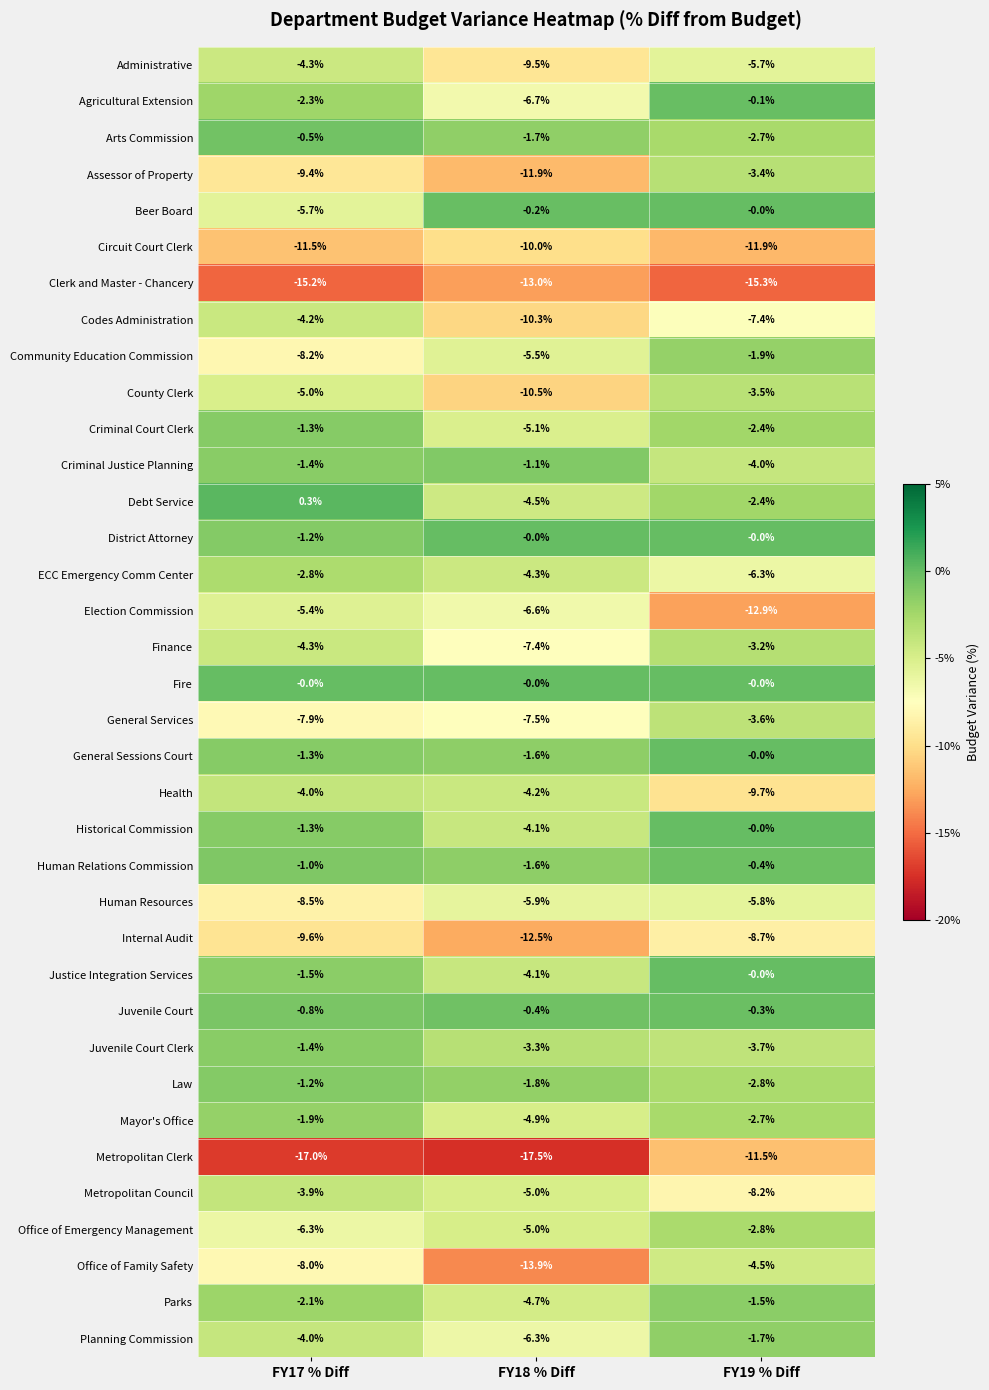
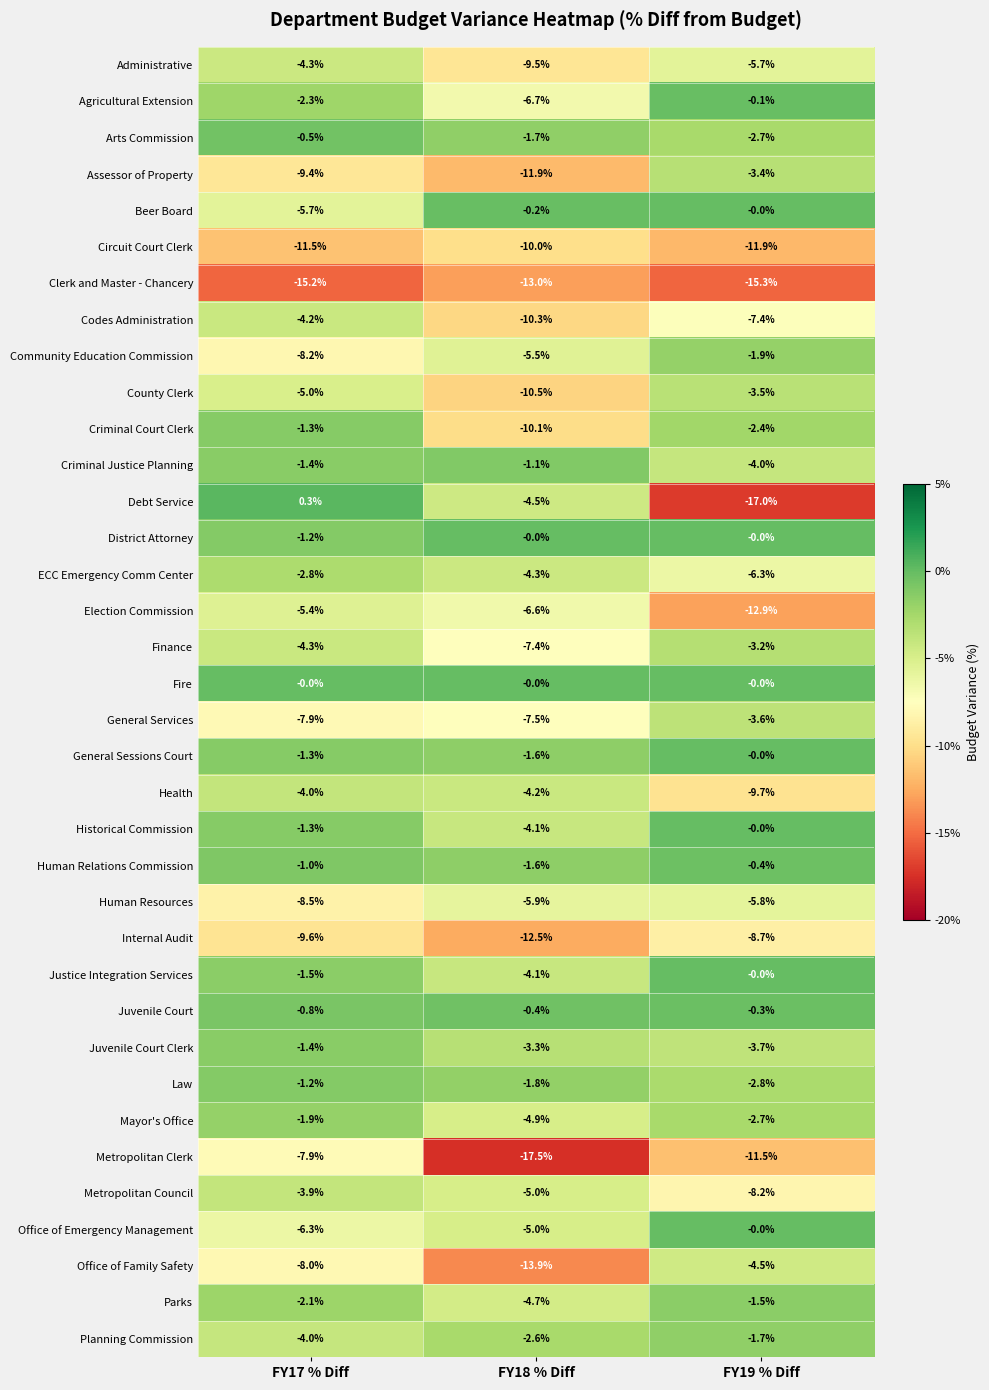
  {
    "Administrative": {
      "FY17 % Diff": "-4.3%",
      "FY18 % Diff": "-9.5%",
      "FY19 % Diff": "-5.7%"
    },
    "Agricultural Extension": {
      "FY17 % Diff": "-2.3%",
      "FY18 % Diff": "-6.7%",
      "FY19 % Diff": "-0.1%"
    },
    "Arts Commission": {
      "FY17 % Diff": "-0.5%",
      "FY18 % Diff": "-1.7%",
      "FY19 % Diff": "-2.7%"
    },
    "Assessor of Property": {
      "FY17 % Diff": "-9.4%",
      "FY18 % Diff": "-11.9%",
      "FY19 % Diff": "-3.4%"
    },
    "Beer Board": {
      "FY17 % Diff": "-5.7%",
      "FY18 % Diff": "-0.2%",
      "FY19 % Diff": "-0.0%"
    },
    "Circuit Court Clerk": {
      "FY17 % Diff": "-11.5%",
      "FY18 % Diff": "-10.0%",
      "FY19 % Diff": "-11.9%"
    },
    "Clerk and Master - Chancery": {
      "FY17 % Diff": "-15.2%",
      "FY18 % Diff": "-13.0%",
      "FY19 % Diff": "-15.3%"
    },
    "Codes Administration": {
      "FY17 % Diff": "-4.2%",
      "FY18 % Diff": "-10.3%",
      "FY19 % Diff": "-7.4%"
    },
    "Community Education Commission": {
      "FY17 % Diff": "-8.2%",
      "FY18 % Diff": "-5.5%",
      "FY19 % Diff": "-1.9%"
    },
    "County Clerk": {
      "FY17 % Diff": "-5.0%",
      "FY18 % Diff": "-10.5%",
      "FY19 % Diff": "-3.5%"
    },
    "Criminal Court Clerk": {
      "FY17 % Diff": "-1.3%",
-     "FY18 % Diff": "-5.1%",
+     "FY18 % Diff": "-10.1%",
      "FY19 % Diff": "-2.4%"
    },
    "Criminal Justice Planning": {
      "FY17 % Diff": "-1.4%",
      "FY18 % Diff": "-1.1%",
      "FY19 % Diff": "-4.0%"
    },
    "Debt Service": {
      "FY17 % Diff": "0.3%",
      "FY18 % Diff": "-4.5%",
-     "FY19 % Diff": "-2.4%"
+     "FY19 % Diff": "-17.0%"
    },
    "District Attorney": {
      "FY17 % Diff": "-1.2%",
      "FY18 % Diff": "-0.0%",
      "FY19 % Diff": "-0.0%"
    },
    "ECC Emergency Comm Center": {
      "FY17 % Diff": "-2.8%",
      "FY18 % Diff": "-4.3%",
      "FY19 % Diff": "-6.3%"
    },
    "Election Commission": {
      "FY17 % Diff": "-5.4%",
      "FY18 % Diff": "-6.6%",
      "FY19 % Diff": "-12.9%"
    },
    "Finance": {
      "FY17 % Diff": "-4.3%",
      "FY18 % Diff": "-7.4%",
      "FY19 % Diff": "-3.2%"
    },
    "Fire": {
      "FY17 % Diff": "-0.0%",
      "FY18 % Diff": "-0.0%",
      "FY19 % Diff": "-0.0%"
    },
    "General Services": {
      "FY17 % Diff": "-7.9%",
      "FY18 % Diff": "-7.5%",
      "FY19 % Diff": "-3.6%"
    },
    "General Sessions Court": {
      "FY17 % Diff": "-1.3%",
      "FY18 % Diff": "-1.6%",
      "FY19 % Diff": "-0.0%"
    },
    "Health": {
      "FY17 % Diff": "-4.0%",
      "FY18 % Diff": "-4.2%",
      "FY19 % Diff": "-9.7%"
    },
    "Historical Commission": {
      "FY17 % Diff": "-1.3%",
      "FY18 % Diff": "-4.1%",
      "FY19 % Diff": "-0.0%"
    },
    "Human Relations Commission": {
      "FY17 % Diff": "-1.0%",
      "FY18 % Diff": "-1.6%",
      "FY19 % Diff": "-0.4%"
    },
    "Human Resources": {
      "FY17 % Diff": "-8.5%",
      "FY18 % Diff": "-5.9%",
      "FY19 % Diff": "-5.8%"
    },
    "Internal Audit": {
      "FY17 % Diff": "-9.6%",
      "FY18 % Diff": "-12.5%",
      "FY19 % Diff": "-8.7%"
    },
    "Justice Integration Services": {
      "FY17 % Diff": "-1.5%",
      "FY18 % Diff": "-4.1%",
      "FY19 % Diff": "-0.0%"
    },
    "Juvenile Court": {
      "FY17 % Diff": "-0.8%",
      "FY18 % Diff": "-0.4%",
      "FY19 % Diff": "-0.3%"
    },
    "Juvenile Court Clerk": {
      "FY17 % Diff": "-1.4%",
      "FY18 % Diff": "-3.3%",
      "FY19 % Diff": "-3.7%"
    },
    "Law": {
      "FY17 % Diff": "-1.2%",
      "FY18 % Diff": "-1.8%",
      "FY19 % Diff": "-2.8%"
    },
    "Mayor's Office": {
      "FY17 % Diff": "-1.9%",
      "FY18 % Diff": "-4.9%",
      "FY19 % Diff": "-2.7%"
    },
    "Metropolitan Clerk": {
-     "FY17 % Diff": "-17.0%",
+     "FY17 % Diff": "-7.9%",
      "FY18 % Diff": "-17.5%",
      "FY19 % Diff": "-11.5%"
    },
    "Metropolitan Council": {
      "FY17 % Diff": "-3.9%",
      "FY18 % Diff": "-5.0%",
      "FY19 % Diff": "-8.2%"
    },
    "Office of Emergency Management": {
      "FY17 % Diff": "-6.3%",
      "FY18 % Diff": "-5.0%",
-     "FY19 % Diff": "-2.8%"
+     "FY19 % Diff": "-0.0%"
    },
    "Office of Family Safety": {
      "FY17 % Diff": "-8.0%",
      "FY18 % Diff": "-13.9%",
      "FY19 % Diff": "-4.5%"
    },
    "Parks": {
      "FY17 % Diff": "-2.1%",
      "FY18 % Diff": "-4.7%",
      "FY19 % Diff": "-1.5%"
    },
    "Planning Commission": {
      "FY17 % Diff": "-4.0%",
-     "FY18 % Diff": "-6.3%",
+     "FY18 % Diff": "-2.6%",
      "FY19 % Diff": "-1.7%"
    }
  }
